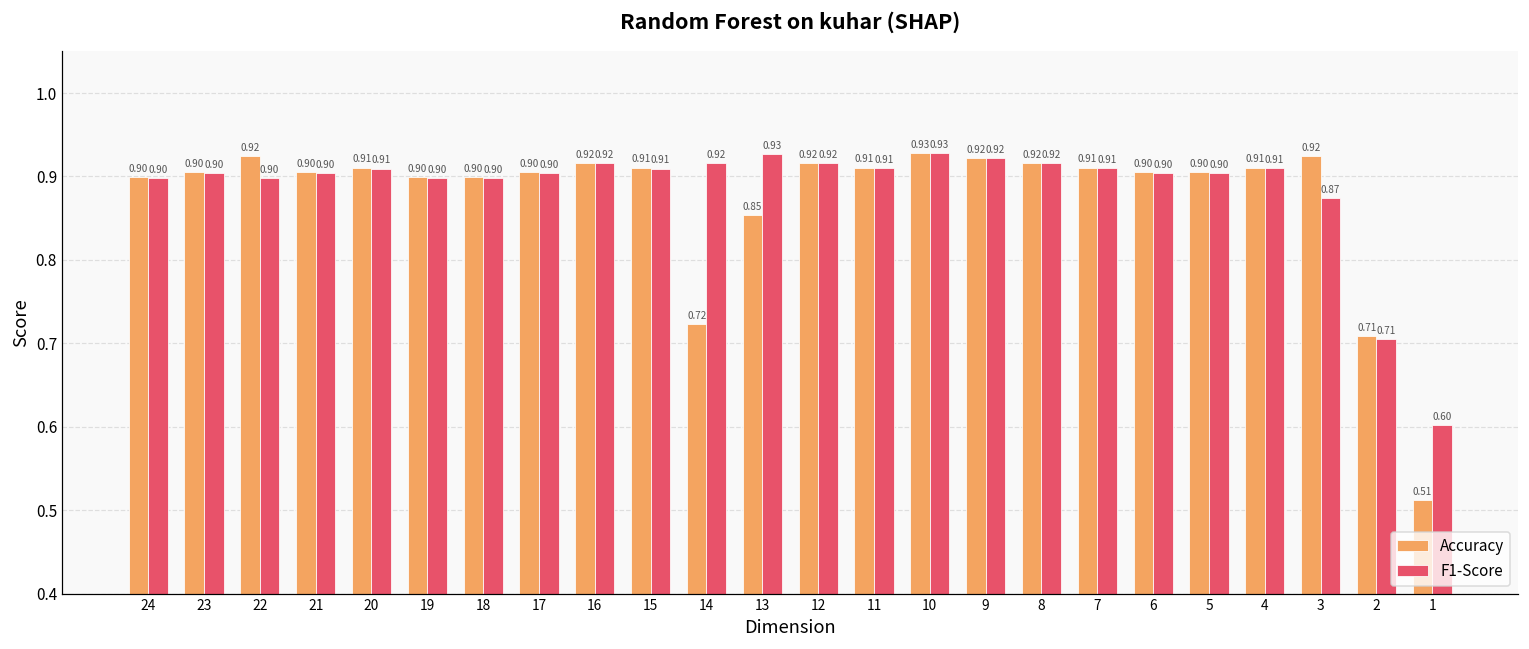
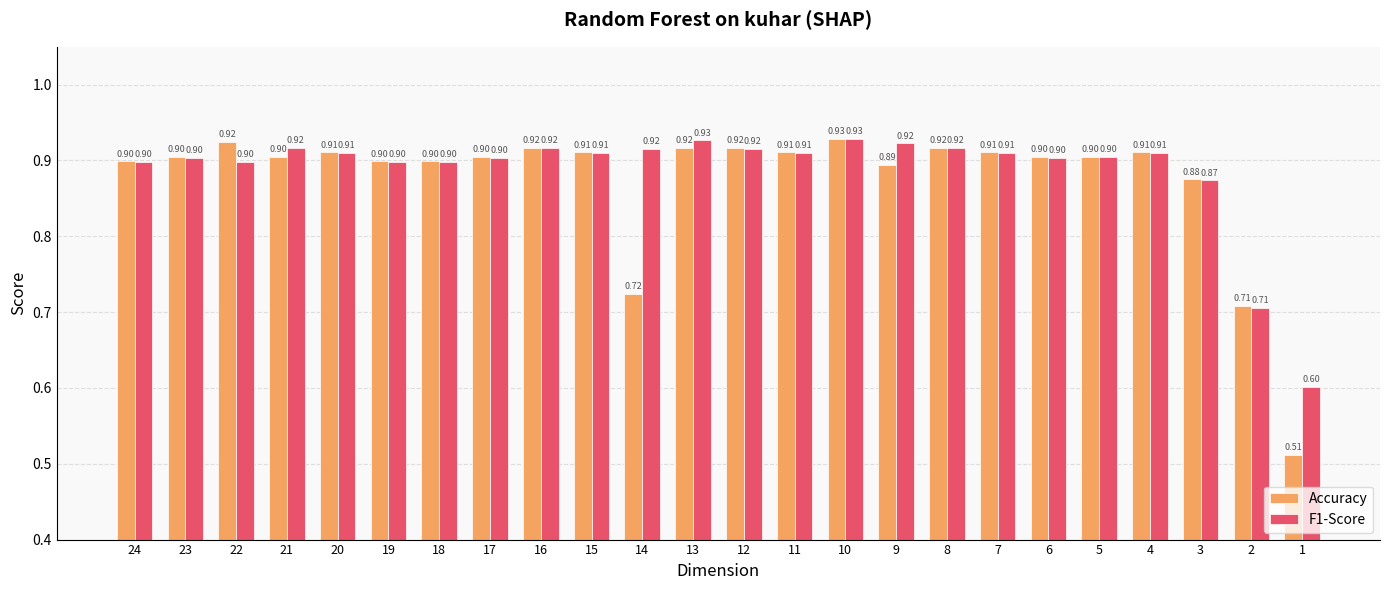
  {
    "Accuracy": {
      "24": 0.90,
      "23": 0.90,
      "22": 0.92,
      "21": 0.90,
      "20": 0.91,
      "19": 0.90,
      "18": 0.90,
      "17": 0.90,
      "16": 0.92,
      "15": 0.91,
      "14": 0.72,
-     "13": 0.85,
+     "13": 0.92,
      "12": 0.92,
      "11": 0.91,
      "10": 0.93,
-     "9": 0.92,
+     "9": 0.89,
      "8": 0.92,
      "7": 0.91,
      "6": 0.90,
      "5": 0.90,
      "4": 0.91,
-     "3": 0.92,
+     "3": 0.88,
      "2": 0.71,
      "1": 0.51
    },
    "F1-Score": {
      "24": 0.90,
      "23": 0.90,
      "22": 0.90,
-     "21": 0.90,
+     "21": 0.92,
      "20": 0.91,
      "19": 0.90,
      "18": 0.90,
      "17": 0.90,
      "16": 0.92,
      "15": 0.91,
      "14": 0.92,
      "13": 0.93,
      "12": 0.92,
      "11": 0.91,
      "10": 0.93,
      "9": 0.92,
      "8": 0.92,
      "7": 0.91,
      "6": 0.90,
      "5": 0.90,
      "4": 0.91,
      "3": 0.87,
      "2": 0.71,
      "1": 0.60
    }
  }
